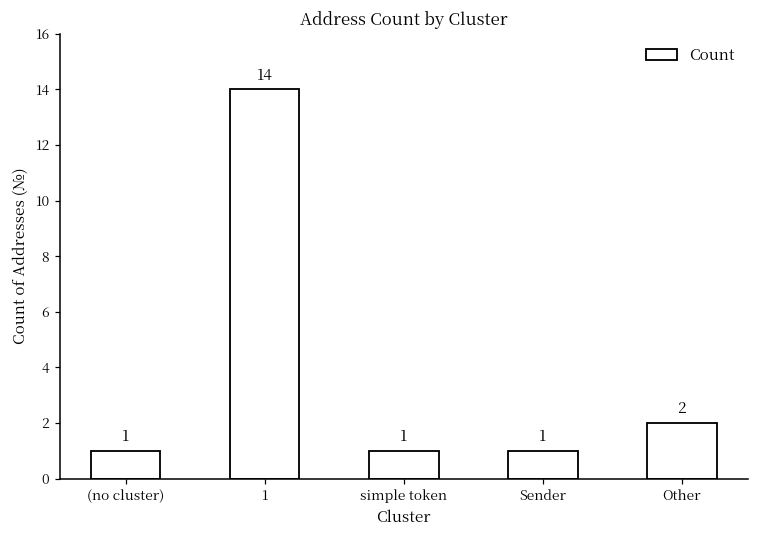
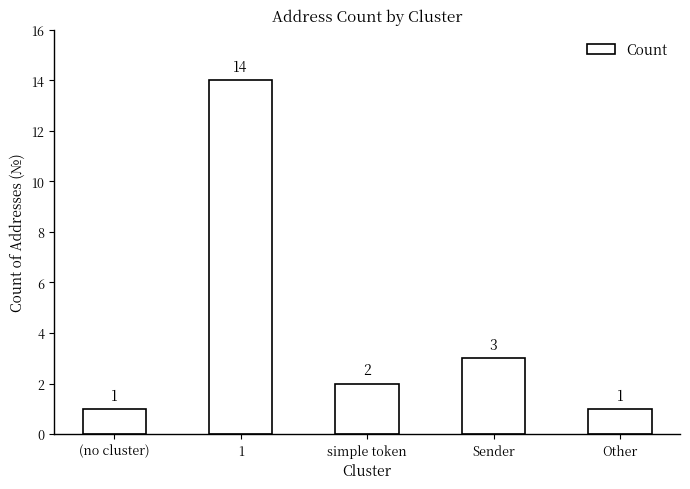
  {
    "(no cluster)": 1,
    "1": 14,
-   "simple token": 1,
-   "Sender": 1,
-   "Other": 2
+   "simple token": 2,
+   "Sender": 3,
+   "Other": 1
  }
